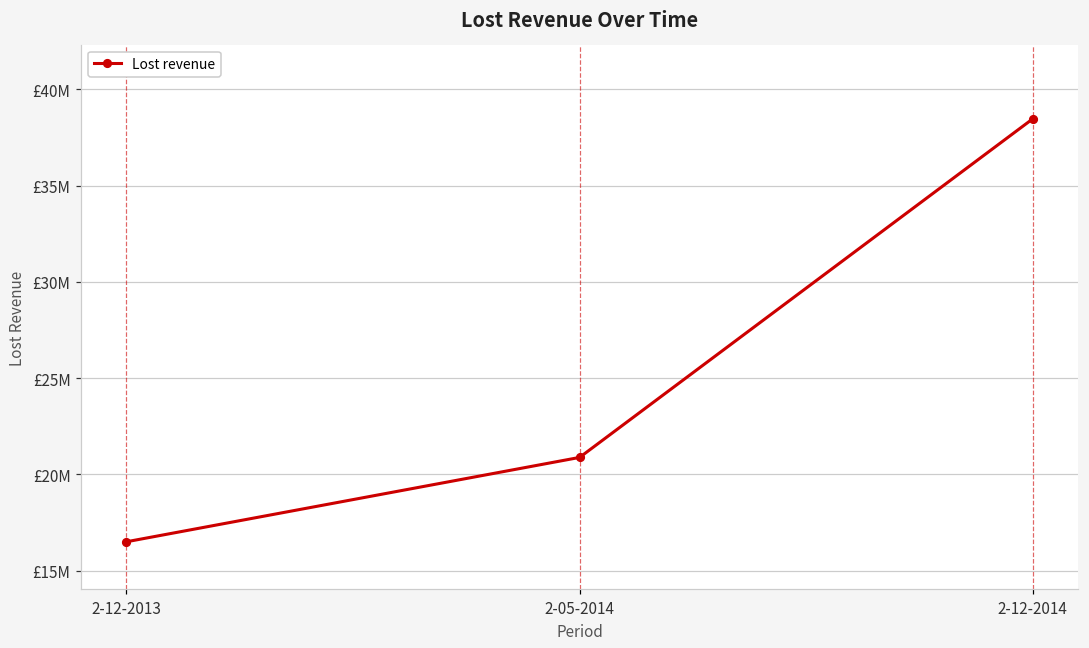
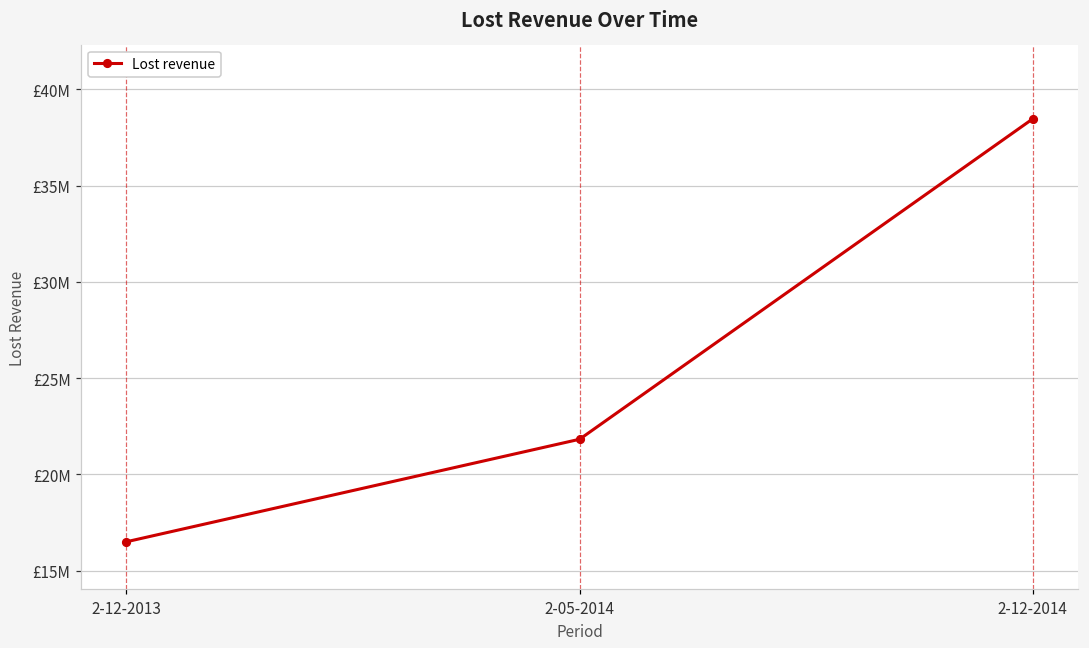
  {
    "2-12-2013": "£16500000",
-   "2-05-2014": "£20900000",
+   "2-05-2014": "£21800000",
    "2-12-2014": "£38500000"
  }
